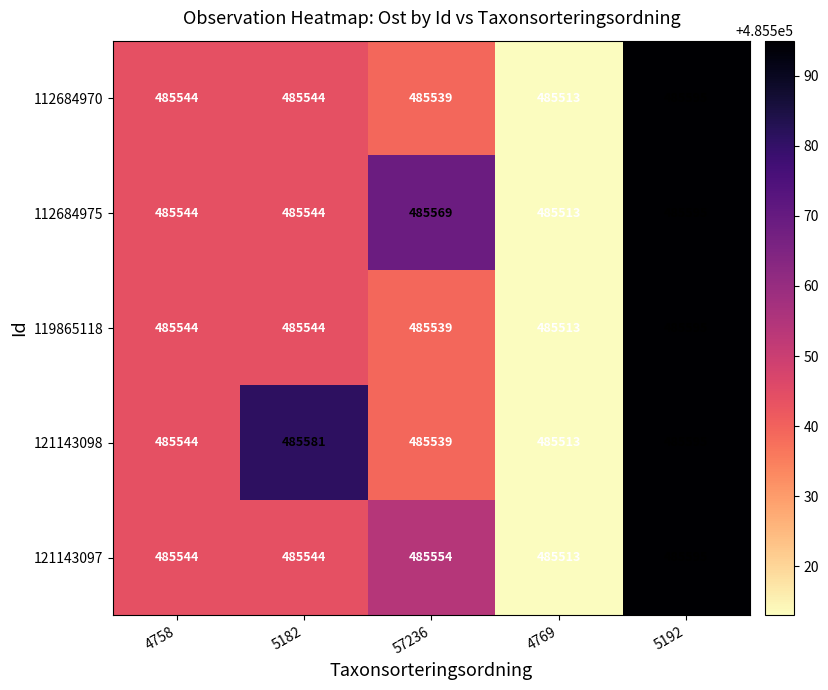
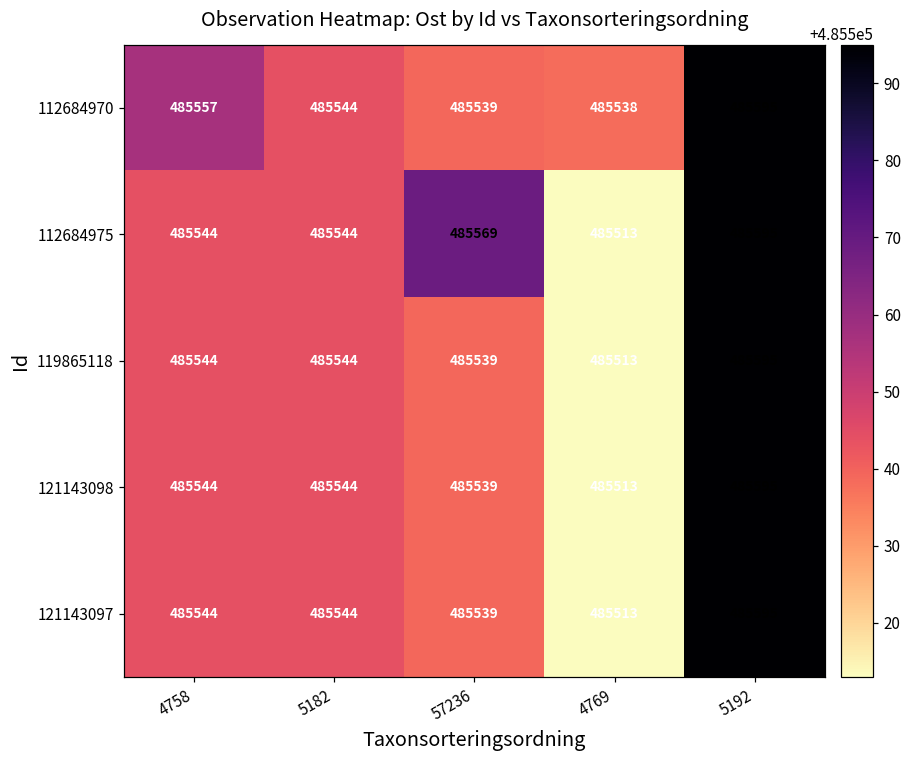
  {
    "112684970": {
-     "4758": 485544,
+     "4758": 485557,
      "5182": 485544,
      "57236": 485539,
-     "4769": 485513
+     "4769": 485538
    },
    "112684975": {
      "4758": 485544,
      "5182": 485544,
      "57236": 485569,
      "4769": 485513
    },
    "119865118": {
      "4758": 485544,
      "5182": 485544,
      "57236": 485539,
      "4769": 485513
    },
    "121143098": {
      "4758": 485544,
-     "5182": 485581,
+     "5182": 485544,
      "57236": 485539,
      "4769": 485513
    },
    "121143097": {
      "4758": 485544,
      "5182": 485544,
-     "57236": 485554,
+     "57236": 485539,
      "4769": 485513
    }
  }
